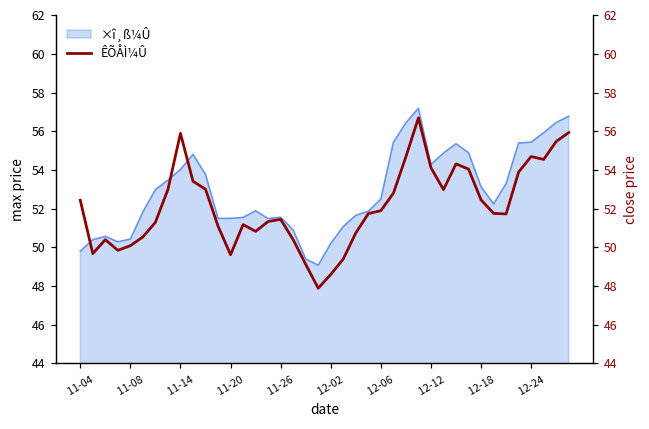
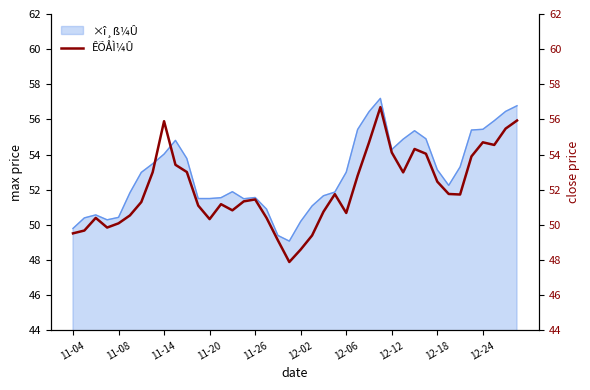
  {
    "×î¸ß¼Û": {
      "11-04": 49.8,
      "11-08": 50.4,
      "11-14": 54.0,
      "11-20": 51.5,
      "11-26": 51.6,
      "12-02": 50.2,
-     "12-06": 52.5,
+     "12-06": 53.0,
      "12-12": 54.3,
      "12-18": 53.1,
      "12-24": 55.4
    },
    "ÊÕÅÌ¼Û": {
-     "11-04": 52.4,
+     "11-04": 49.5,
      "11-08": 50.1,
      "11-14": 55.9,
-     "11-20": 49.6,
+     "11-20": 50.3,
      "11-26": 51.5,
      "12-02": 48.6,
-     "12-06": 51.9,
+     "12-06": 50.7,
      "12-12": 54.1,
      "12-18": 52.5,
      "12-24": 54.7
    }
  }
